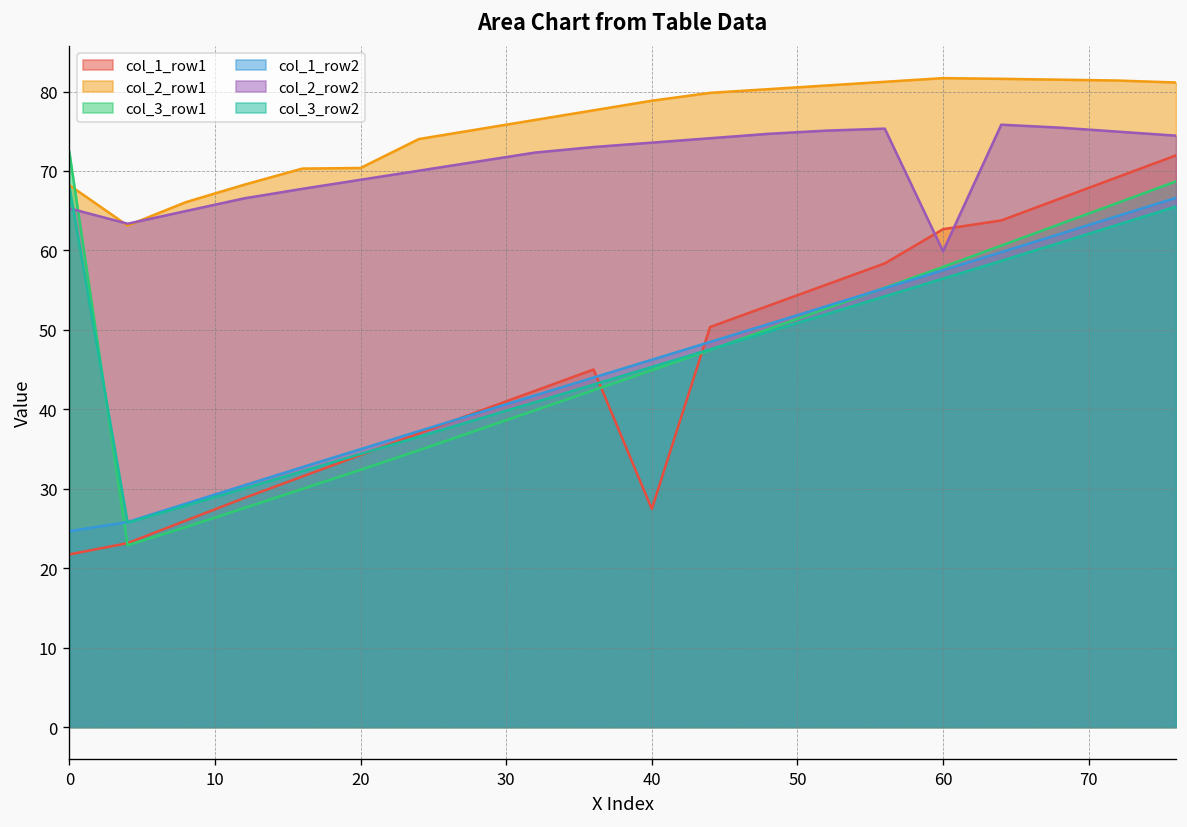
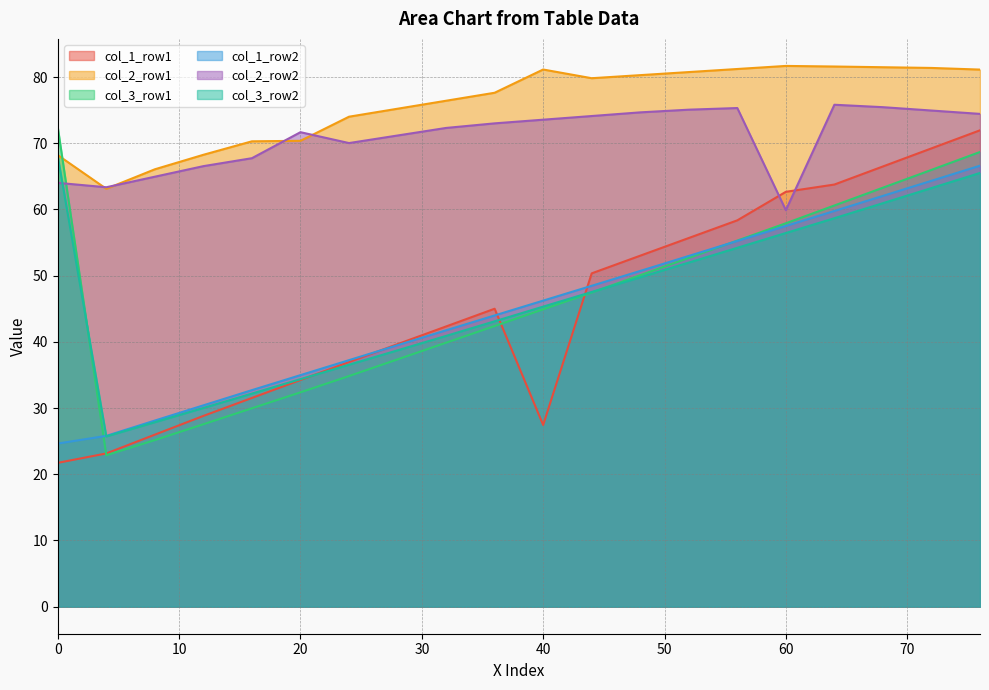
  {
    "col_1_row1": {
      "0": 22,
      "40": 27,
      "60": 63
    },
    "col_2_row1": {
      "20": 70,
-     "40": 79,
+     "40": 81,
      "60": 82
    },
    "col_2_row2": {
-     "0": 65,
-     "20": 69,
+     "0": 64,
+     "20": 72,
      "40": 74,
      "60": 60
    }
  }
